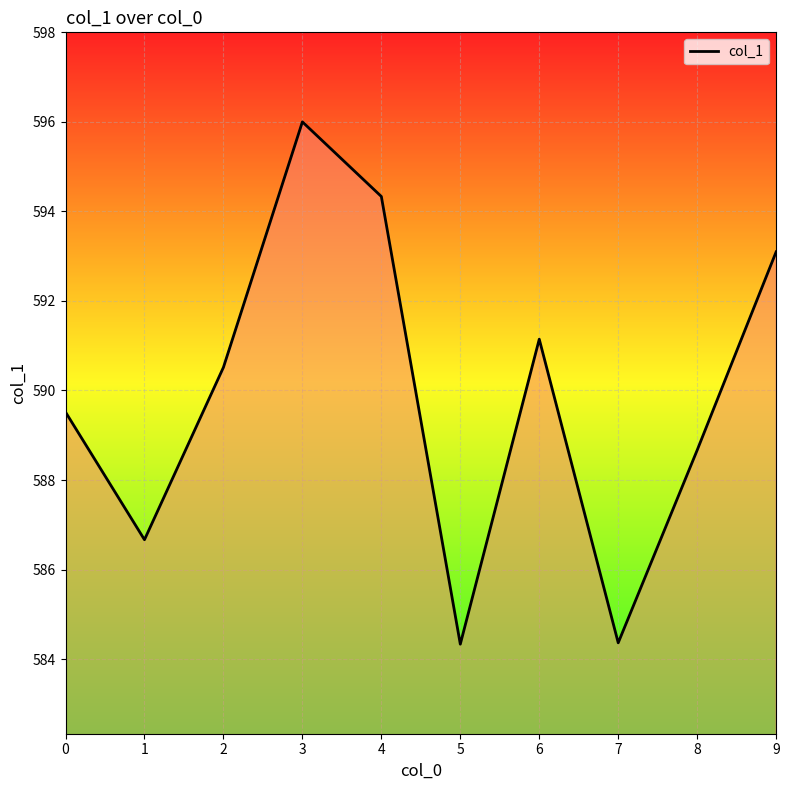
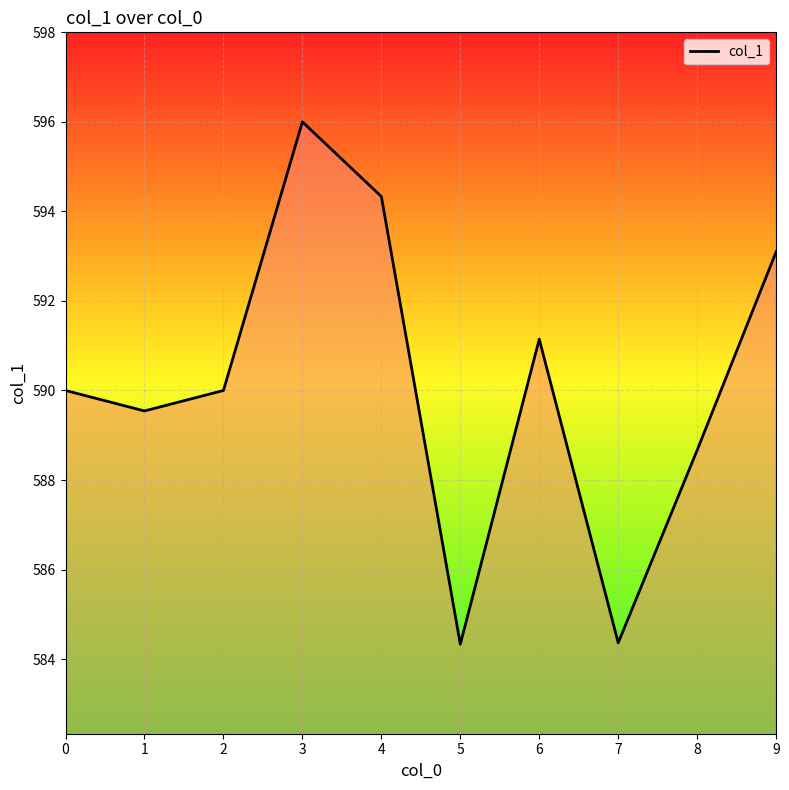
  {
-   "0": 589.5,
-   "1": 586.7,
-   "2": 590.5,
+   "0": 590.0,
+   "1": 589.5,
+   "2": 590.0,
    "3": 596.0,
    "4": 594.3,
    "5": 584.3,
    "6": 591.1,
    "7": 584.4,
    "8": 588.7,
    "9": 593.1
  }
